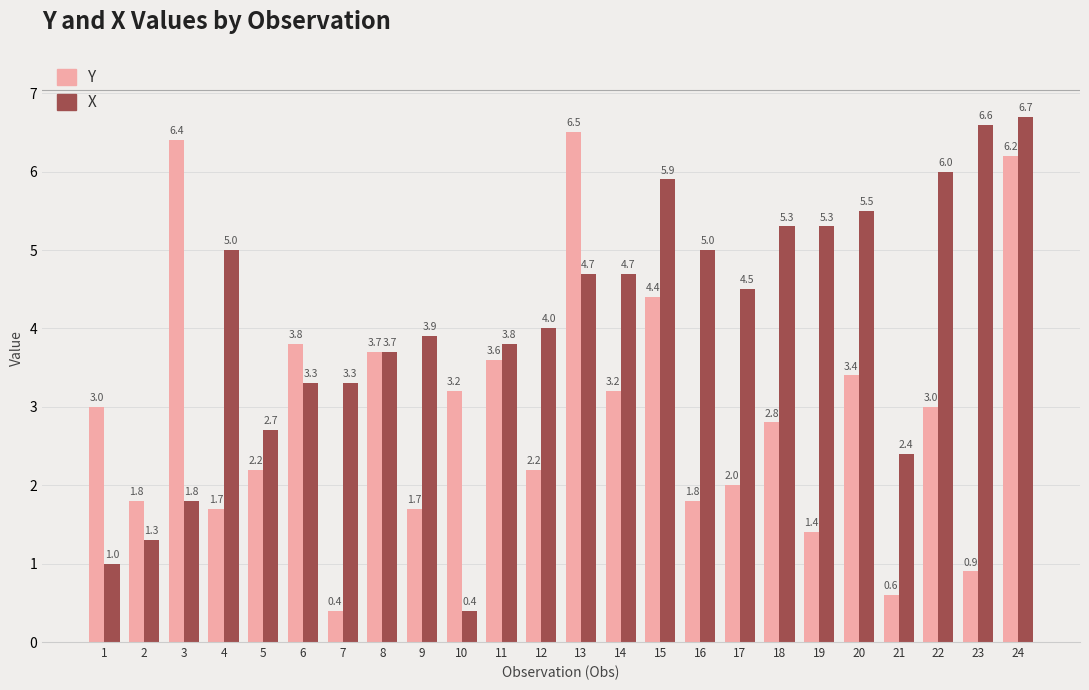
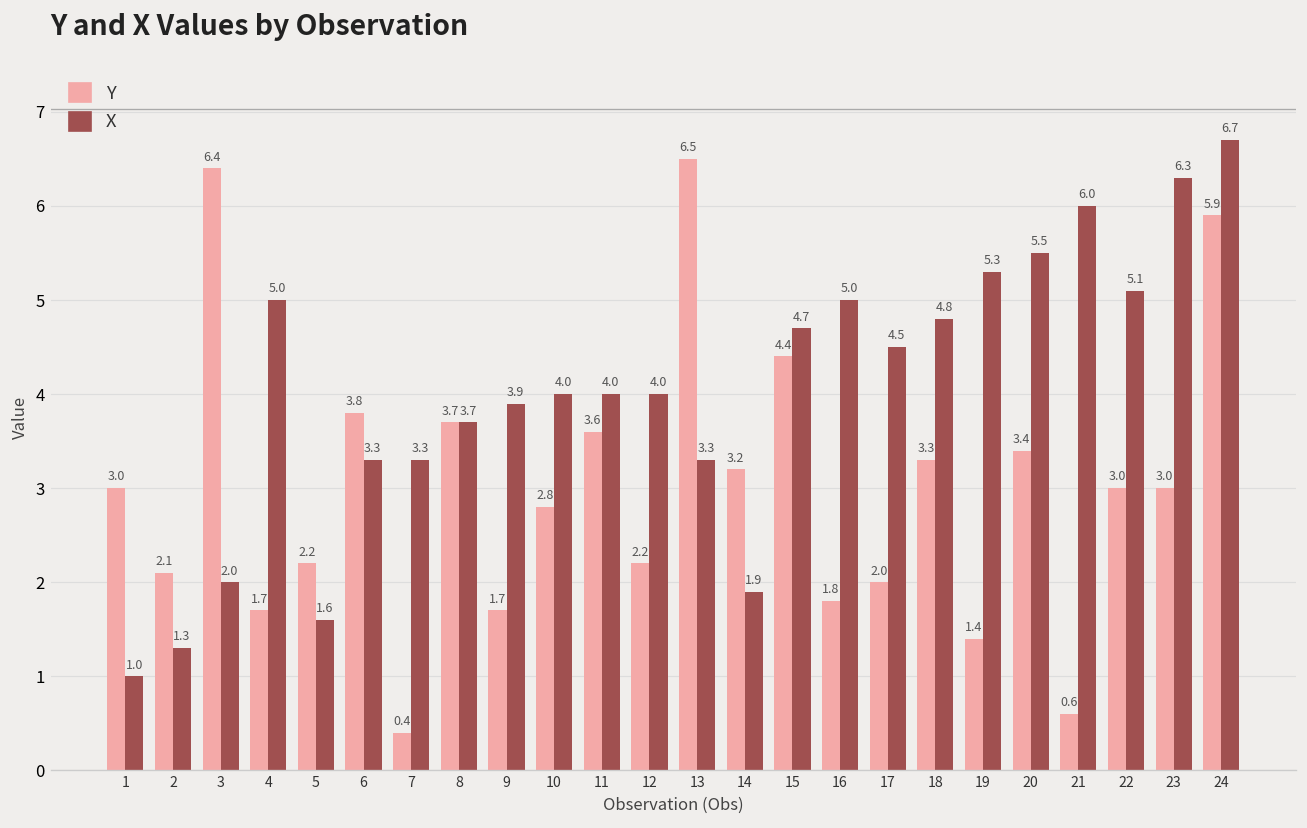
  {
    "Y": {
      "1": 3.0,
-     "2": 1.8,
+     "2": 2.1,
      "3": 6.4,
      "4": 1.7,
      "5": 2.2,
      "6": 3.8,
      "7": 0.4,
      "8": 3.7,
      "9": 1.7,
-     "10": 3.2,
+     "10": 2.8,
      "11": 3.6,
      "12": 2.2,
      "13": 6.5,
      "14": 3.2,
      "15": 4.4,
      "16": 1.8,
      "17": 2.0,
-     "18": 2.8,
+     "18": 3.3,
      "19": 1.4,
      "20": 3.4,
      "21": 0.6,
      "22": 3.0,
-     "23": 0.9,
-     "24": 6.2
+     "23": 3.0,
+     "24": 5.9
    },
    "X": {
      "1": 1.0,
      "2": 1.3,
-     "3": 1.8,
+     "3": 2.0,
      "4": 5.0,
-     "5": 2.7,
+     "5": 1.6,
      "6": 3.3,
      "7": 3.3,
      "8": 3.7,
      "9": 3.9,
-     "10": 0.4,
-     "11": 3.8,
+     "10": 4.0,
+     "11": 4.0,
      "12": 4.0,
-     "13": 4.7,
-     "14": 4.7,
-     "15": 5.9,
+     "13": 3.3,
+     "14": 1.9,
+     "15": 4.7,
      "16": 5.0,
      "17": 4.5,
-     "18": 5.3,
+     "18": 4.8,
      "19": 5.3,
      "20": 5.5,
-     "21": 2.4,
-     "22": 6.0,
-     "23": 6.6,
+     "21": 6.0,
+     "22": 5.1,
+     "23": 6.3,
      "24": 6.7
    }
  }
